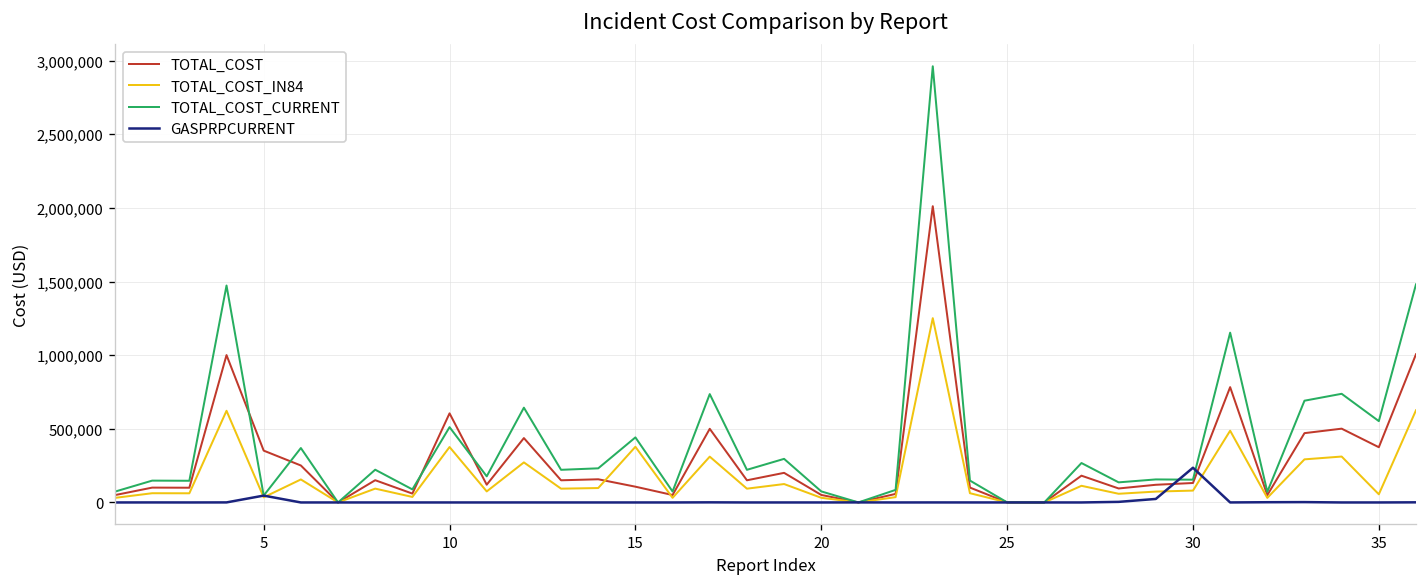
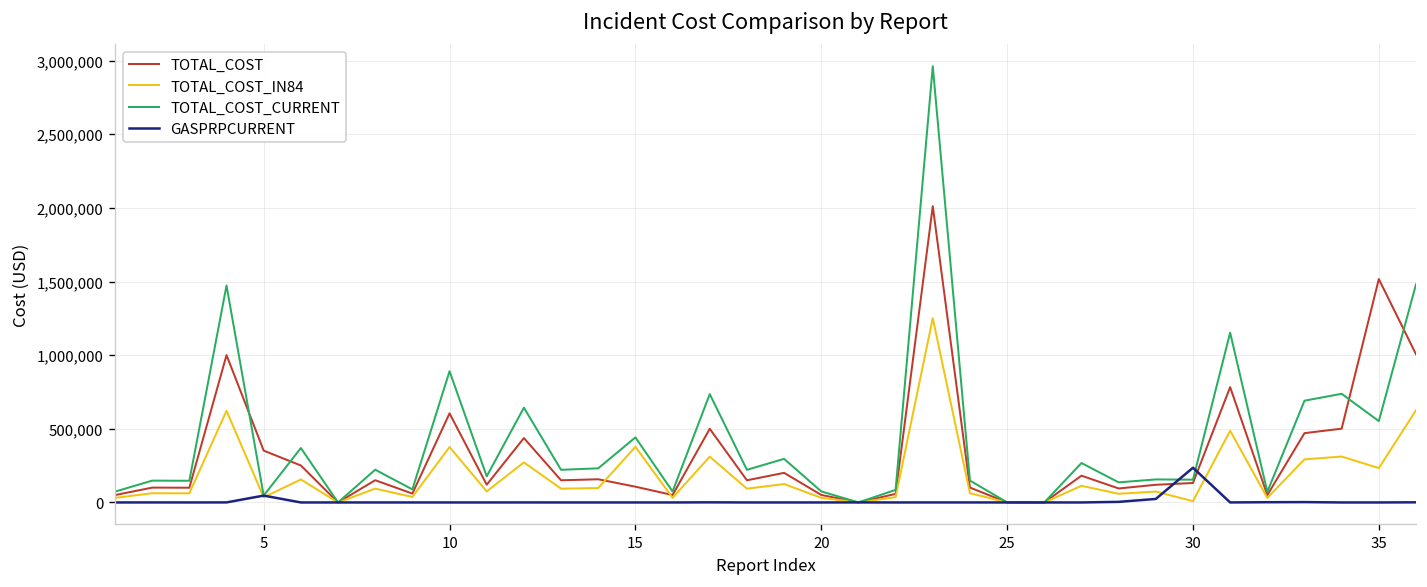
  {
    "TOTAL_COST": {
      "5": "350,000",
      "10": "610,000",
      "15": "110,000",
      "30": "130,000",
-     "35": "380,000"
+     "35": "1,520,000"
    },
    "TOTAL_COST_IN84": {
      "10": "380,000",
      "15": "380,000",
-     "30": "80,000",
-     "35": "60,000"
+     "30": "10,000",
+     "35": "230,000"
    },
    "TOTAL_COST_CURRENT": {
-     "10": "510,000",
+     "10": "890,000",
      "15": "440,000",
      "20": "80,000",
      "30": "150,000",
      "35": "550,000"
    },
    "GASPRPCURRENT": {
      "10": "0",
      "15": "0",
      "20": "0",
      "30": "240,000",
      "35": "0"
    }
  }
